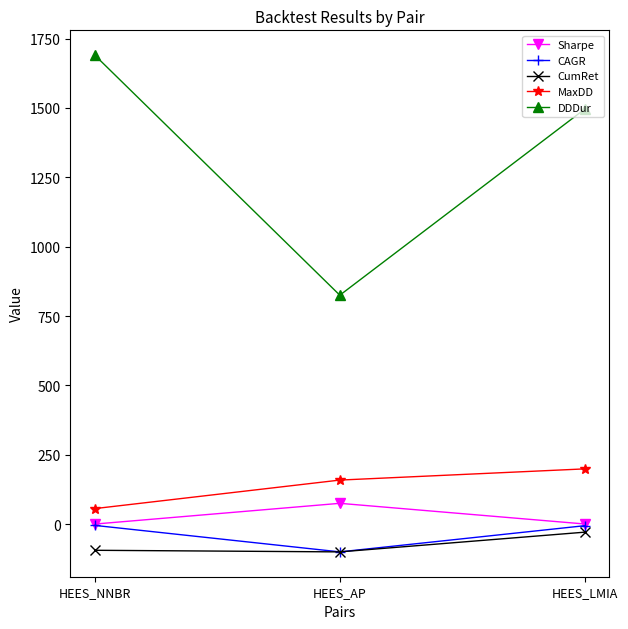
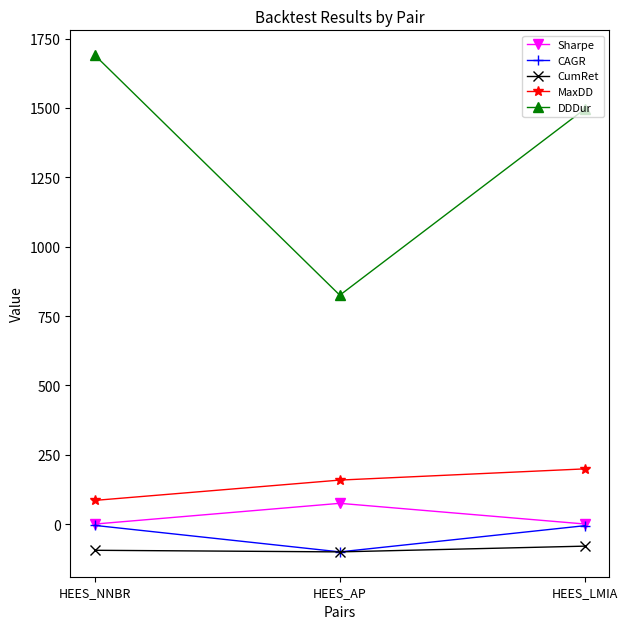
  {
    "Sharpe": {
      "HEES_AP": 80
    },
    "CumRet": {
      "HEES_NNBR": -90,
-     "HEES_LMIA": -30
+     "HEES_LMIA": -80
    },
    "MaxDD": {
-     "HEES_NNBR": 60,
+     "HEES_NNBR": 90,
      "HEES_AP": 160,
      "HEES_LMIA": 200
    },
    "DDDur": {
      "HEES_NNBR": 1690,
      "HEES_AP": 830
    }
  }
